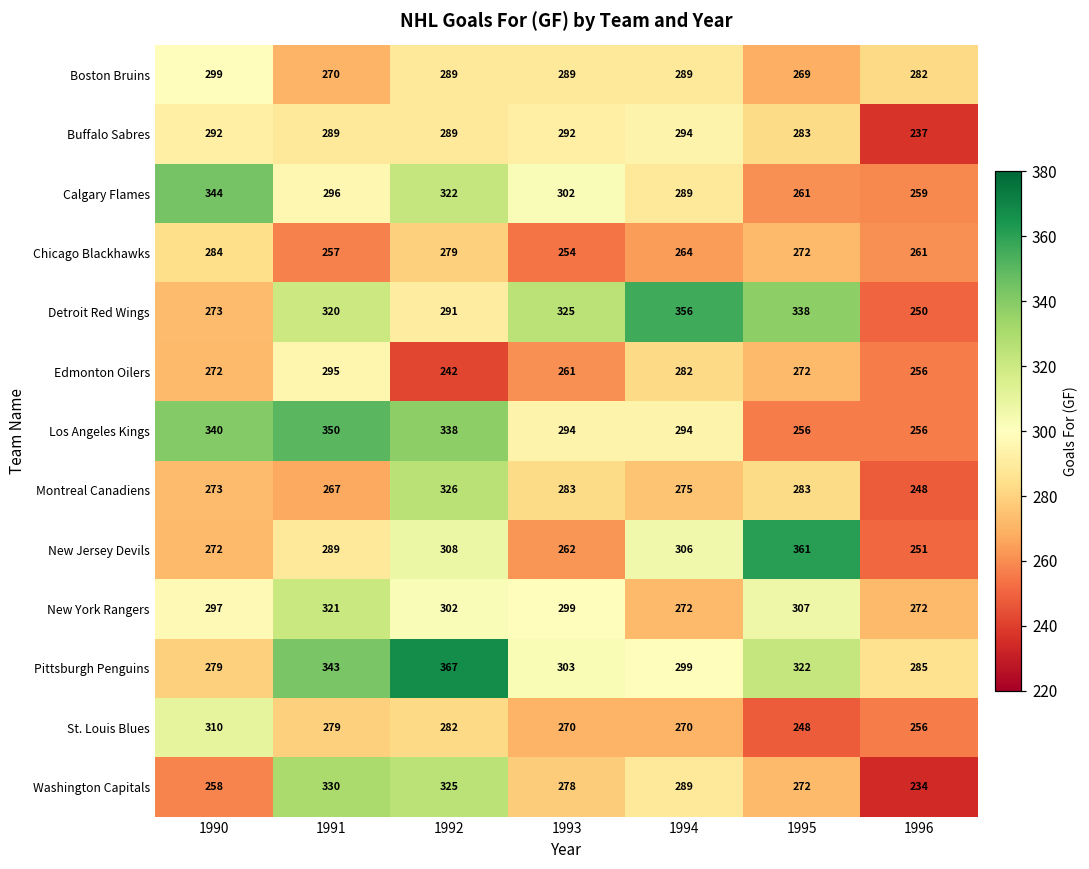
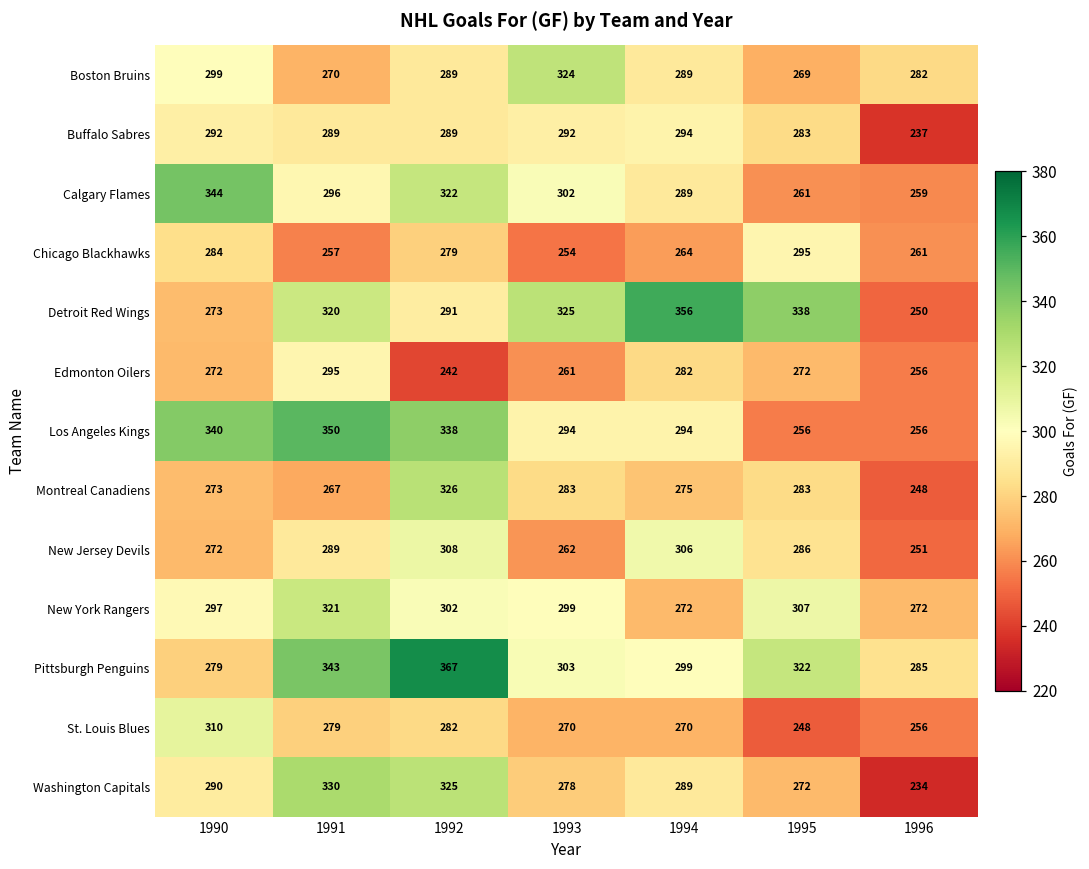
  {
    "Boston Bruins": {
      "1990": 299,
      "1991": 270,
      "1992": 289,
-     "1993": 289,
+     "1993": 324,
      "1994": 289,
      "1995": 269,
      "1996": 282
    },
    "Buffalo Sabres": {
      "1990": 292,
      "1991": 289,
      "1992": 289,
      "1993": 292,
      "1994": 294,
      "1995": 283,
      "1996": 237
    },
    "Calgary Flames": {
      "1990": 344,
      "1991": 296,
      "1992": 322,
      "1993": 302,
      "1994": 289,
      "1995": 261,
      "1996": 259
    },
    "Chicago Blackhawks": {
      "1990": 284,
      "1991": 257,
      "1992": 279,
      "1993": 254,
      "1994": 264,
-     "1995": 272,
+     "1995": 295,
      "1996": 261
    },
    "Detroit Red Wings": {
      "1990": 273,
      "1991": 320,
      "1992": 291,
      "1993": 325,
      "1994": 356,
      "1995": 338,
      "1996": 250
    },
    "Edmonton Oilers": {
      "1990": 272,
      "1991": 295,
      "1992": 242,
      "1993": 261,
      "1994": 282,
      "1995": 272,
      "1996": 256
    },
    "Los Angeles Kings": {
      "1990": 340,
      "1991": 350,
      "1992": 338,
      "1993": 294,
      "1994": 294,
      "1995": 256,
      "1996": 256
    },
    "Montreal Canadiens": {
      "1990": 273,
      "1991": 267,
      "1992": 326,
      "1993": 283,
      "1994": 275,
      "1995": 283,
      "1996": 248
    },
    "New Jersey Devils": {
      "1990": 272,
      "1991": 289,
      "1992": 308,
      "1993": 262,
      "1994": 306,
-     "1995": 361,
+     "1995": 286,
      "1996": 251
    },
    "New York Rangers": {
      "1990": 297,
      "1991": 321,
      "1992": 302,
      "1993": 299,
      "1994": 272,
      "1995": 307,
      "1996": 272
    },
    "Pittsburgh Penguins": {
      "1990": 279,
      "1991": 343,
      "1992": 367,
      "1993": 303,
      "1994": 299,
      "1995": 322,
      "1996": 285
    },
    "St. Louis Blues": {
      "1990": 310,
      "1991": 279,
      "1992": 282,
      "1993": 270,
      "1994": 270,
      "1995": 248,
      "1996": 256
    },
    "Washington Capitals": {
-     "1990": 258,
+     "1990": 290,
      "1991": 330,
      "1992": 325,
      "1993": 278,
      "1994": 289,
      "1995": 272,
      "1996": 234
    }
  }
